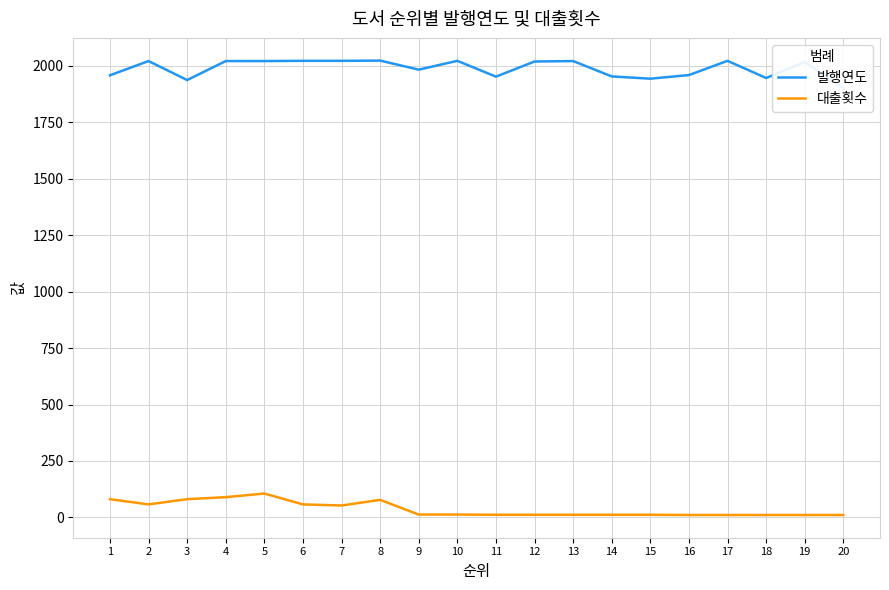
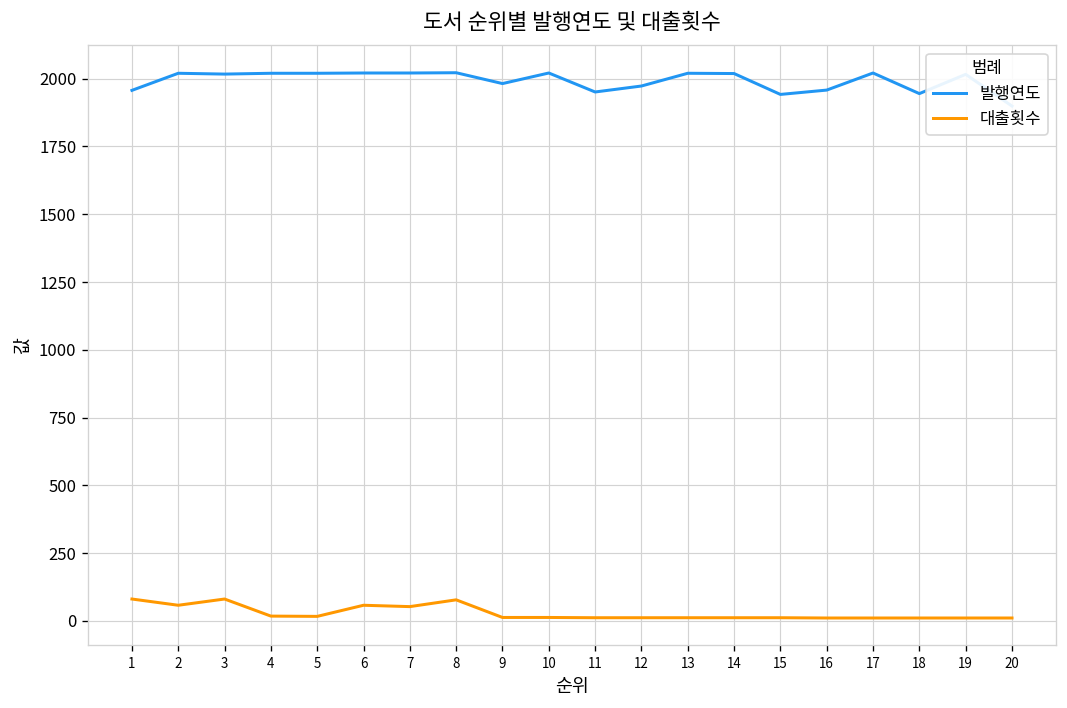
  {
    "발행연도": {
      "1": 1960,
      "2": 2020,
-     "3": 1940,
+     "3": 2020,
      "4": 2020,
      "5": 2020,
      "6": 2020,
      "7": 2020,
      "8": 2020,
      "9": 1980,
      "10": 2020,
      "11": 1950,
-     "12": 2020,
+     "12": 1970,
      "13": 2020,
-     "14": 1950,
+     "14": 2020,
      "15": 1940,
      "16": 1960,
      "17": 2020,
      "18": 1950
    },
    "대출횟수": {
      "1": 80,
      "2": 60,
      "3": 80,
-     "4": 90,
-     "5": 110,
+     "4": 20,
+     "5": 20,
      "6": 60,
      "7": 50,
      "8": 80,
      "9": 10,
      "10": 10,
      "11": 10,
      "12": 10,
      "13": 10,
      "14": 10,
      "15": 10,
      "16": 10,
      "17": 10,
      "18": 10,
      "19": 10,
      "20": 10
    }
  }
